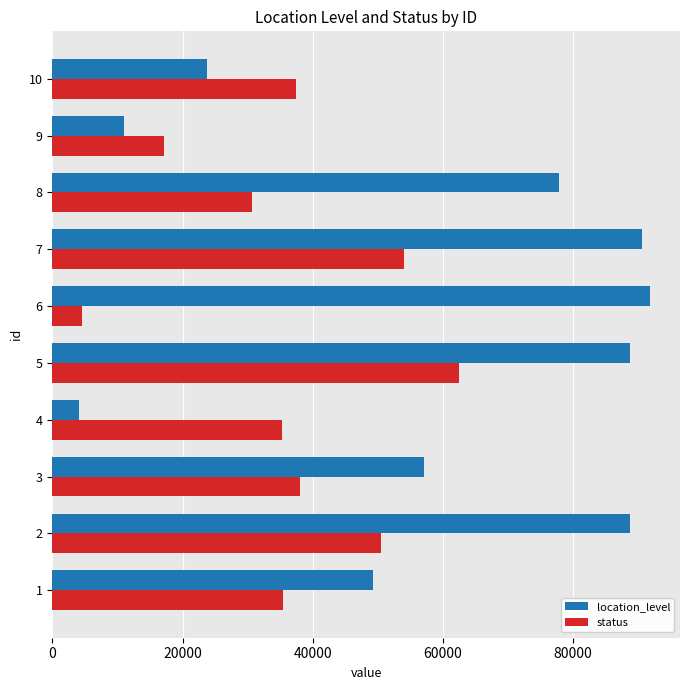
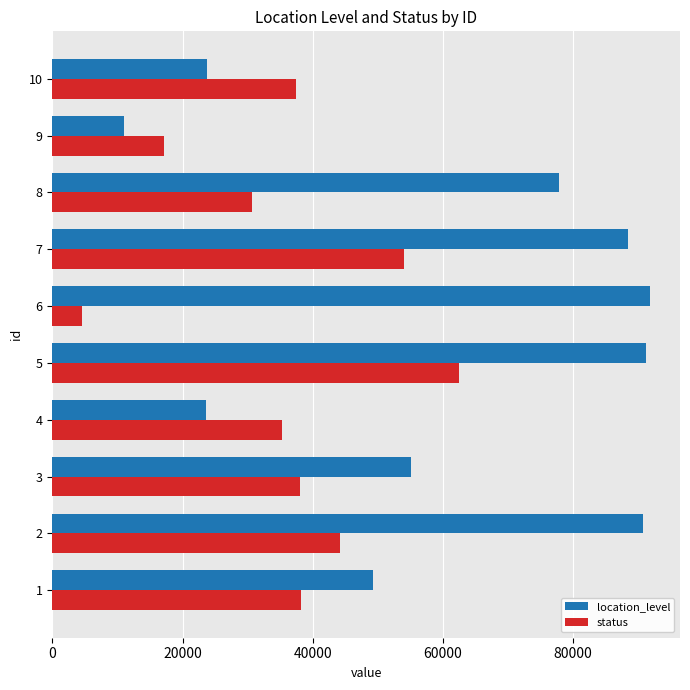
  {
    "location_level": {
      "10": 24000,
      "9": 11000,
      "8": 78000,
-     "7": 91000,
+     "7": 88000,
      "6": 92000,
-     "5": 89000,
-     "4": 4000,
-     "3": 57000,
-     "2": 89000,
+     "5": 91000,
+     "4": 24000,
+     "3": 55000,
+     "2": 91000,
      "1": 49000
    },
    "status": {
      "10": 37000,
      "9": 17000,
      "8": 31000,
      "7": 54000,
      "6": 5000,
      "5": 62000,
      "4": 35000,
      "3": 38000,
-     "2": 51000,
-     "1": 35000
+     "2": 44000,
+     "1": 38000
    }
  }
